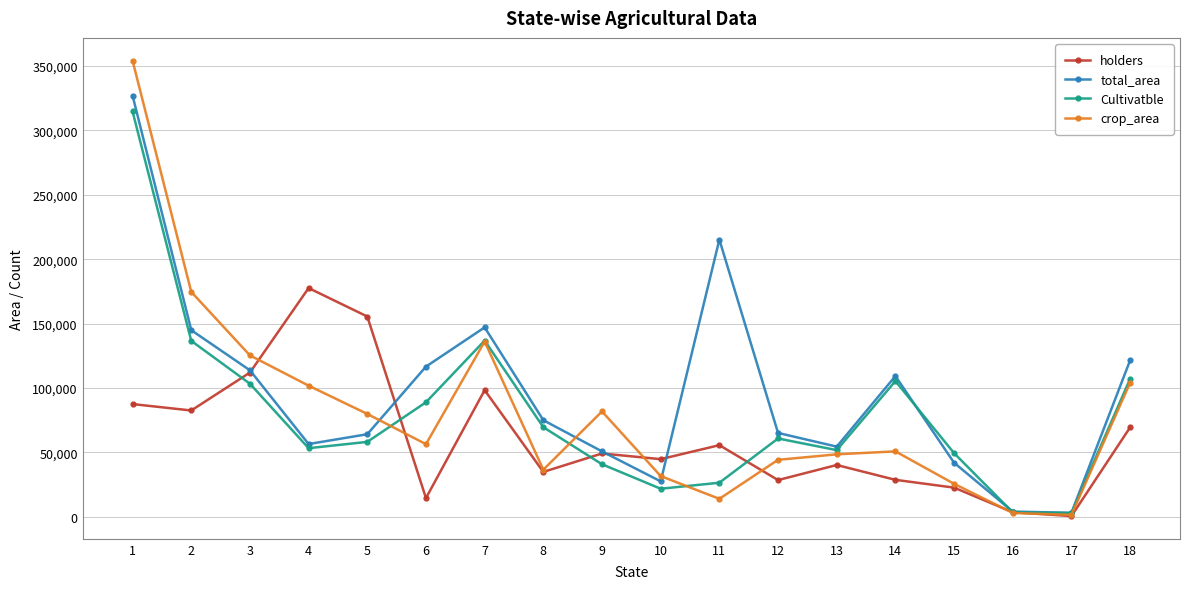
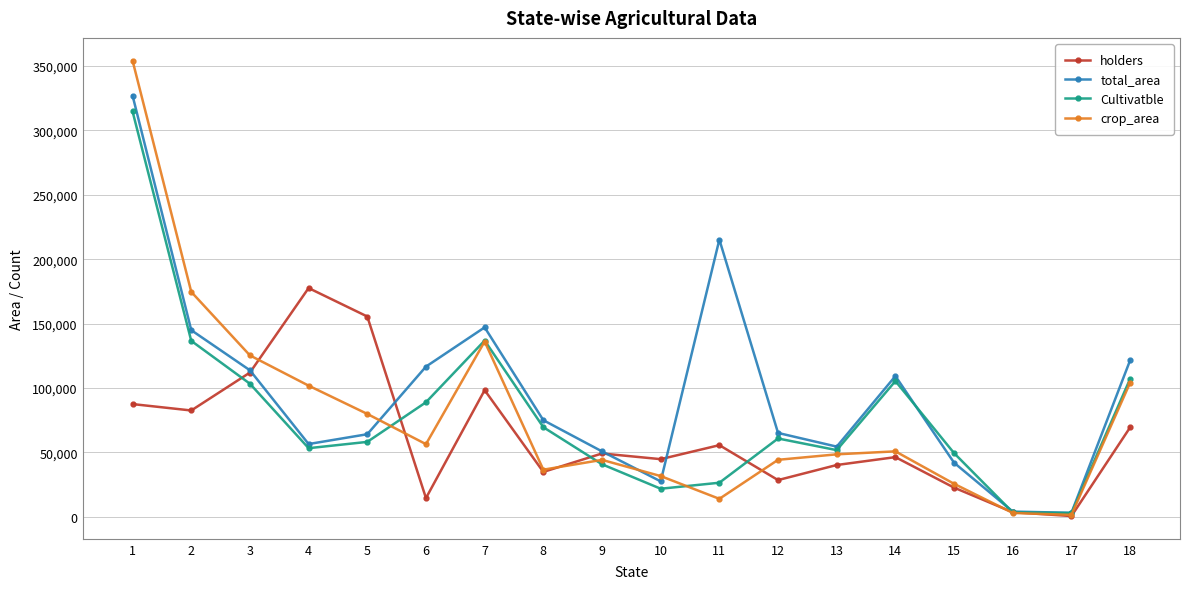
  {
    "holders": {
      "1": "87,000",
      "2": "83,000",
      "4": "178,000",
      "5": "156,000",
      "6": "14,000",
      "7": "98,000",
      "10": "45,000",
      "11": "56,000",
      "12": "28,000",
      "13": "40,000",
-     "14": "29,000",
+     "14": "46,000",
      "15": "23,000",
      "18": "69,000"
    },
    "total_area": {
      "1": "327,000",
      "2": "145,000",
      "4": "56,000",
      "5": "64,000",
      "6": "117,000",
      "7": "147,000",
      "8": "75,000",
      "10": "27,000",
      "11": "215,000",
      "12": "65,000",
      "13": "54,000",
      "14": "109,000",
      "15": "42,000",
      "18": "121,000"
    },
    "Cultivatble": {
      "1": "315,000",
      "2": "137,000",
      "3": "103,000",
      "4": "53,000",
      "5": "58,000",
      "6": "89,000",
      "8": "70,000",
      "9": "41,000",
      "10": "22,000",
      "11": "26,000",
      "12": "61,000",
      "13": "52,000",
      "14": "105,000",
      "15": "49,000",
      "18": "107,000"
    },
    "crop_area": {
      "1": "354,000",
      "2": "175,000",
      "3": "125,000",
      "4": "102,000",
      "5": "80,000",
      "6": "56,000",
-     "9": "82,000",
+     "9": "44,000",
      "10": "32,000",
      "11": "14,000",
      "12": "44,000",
      "13": "48,000",
      "14": "51,000",
      "15": "26,000",
      "18": "104,000"
    }
  }
